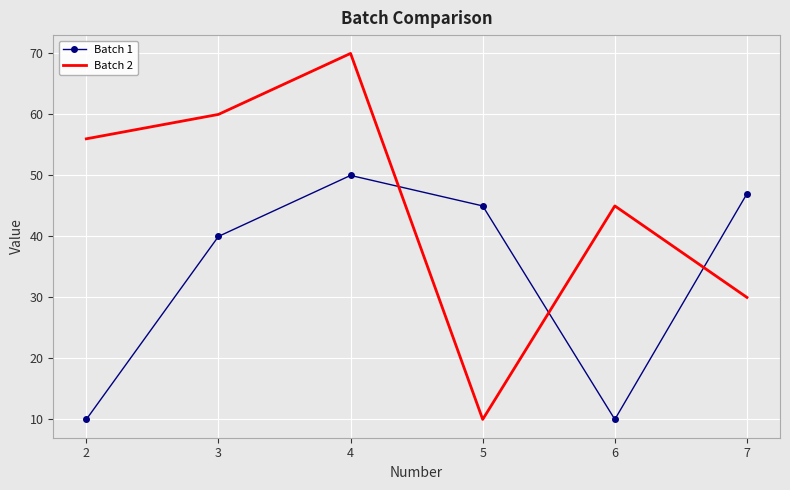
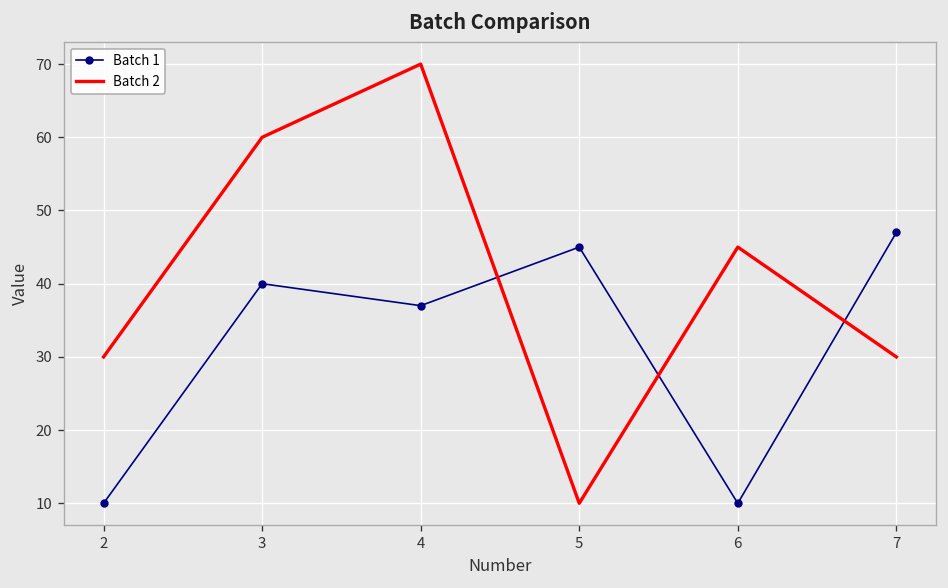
  {
    "Batch 1": {
      "2": 10,
      "3": 40,
-     "4": 50,
+     "4": 37,
      "5": 45,
      "6": 10,
      "7": 47
    },
    "Batch 2": {
-     "2": 56,
+     "2": 30,
      "3": 60,
      "4": 70,
      "5": 10,
      "6": 45,
      "7": 30
    }
  }
